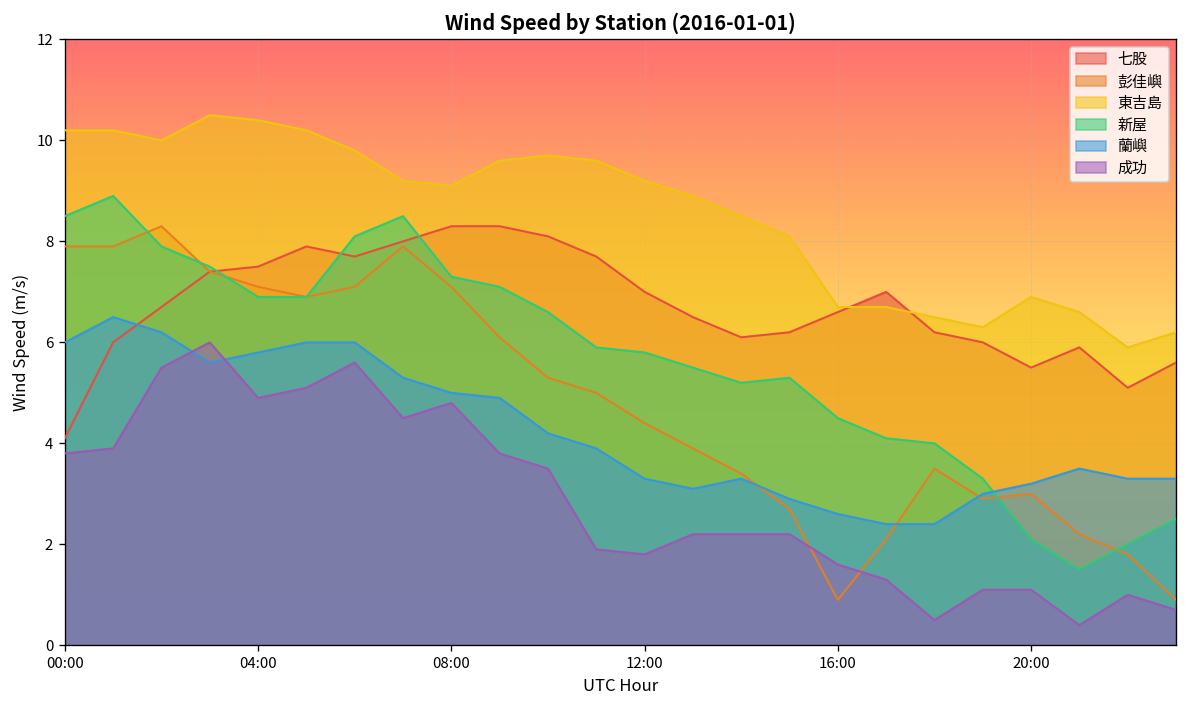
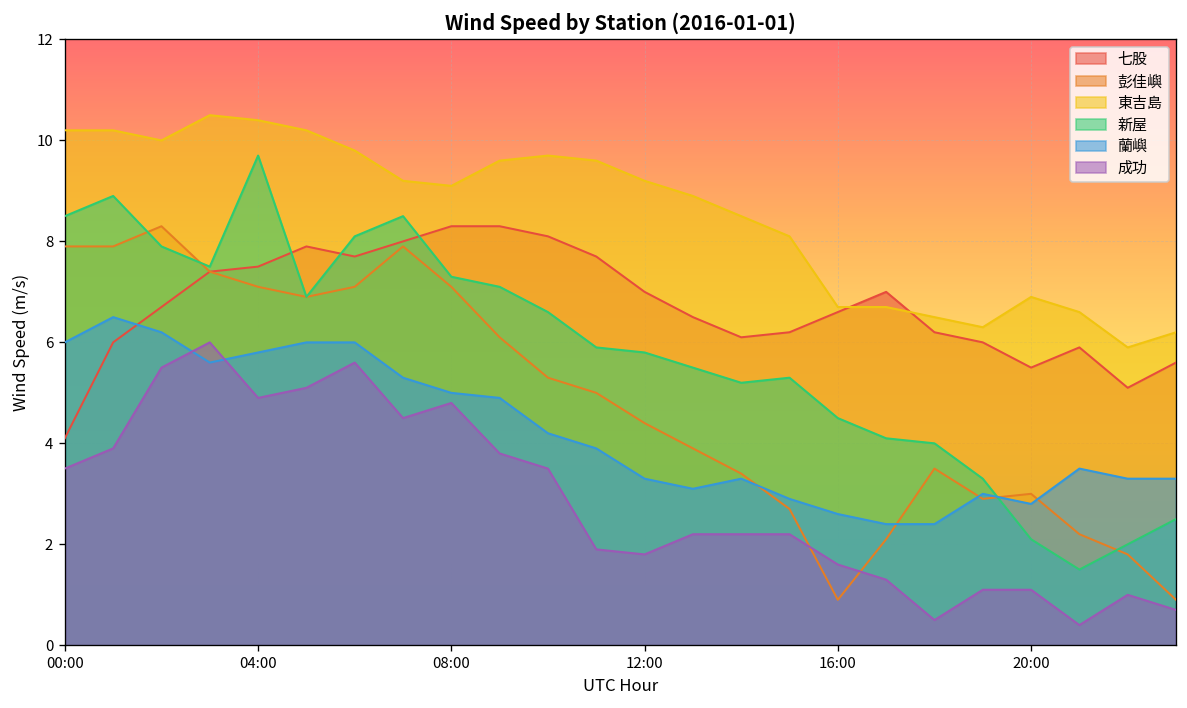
  {
    "東吉島": {
      "00:00": 10.2,
      "04:00": 10.4,
      "08:00": 9.1,
      "12:00": 9.2,
      "16:00": 6.7,
      "20:00": 6.9
    },
    "新屋": {
      "00:00": 8.5,
-     "04:00": 6.9,
+     "04:00": 9.7,
      "08:00": 7.3,
      "12:00": 5.8,
      "16:00": 4.5,
      "20:00": 2.1
    },
    "蘭嶼": {
      "00:00": 6.0,
      "04:00": 5.8,
      "08:00": 5.0,
      "12:00": 3.3,
      "16:00": 2.6,
-     "20:00": 3.2
+     "20:00": 2.8
    },
    "成功": {
-     "00:00": 3.8,
+     "00:00": 3.5,
      "04:00": 4.9,
      "08:00": 4.8,
      "12:00": 1.8,
      "16:00": 1.6,
      "20:00": 1.1
    }
  }
